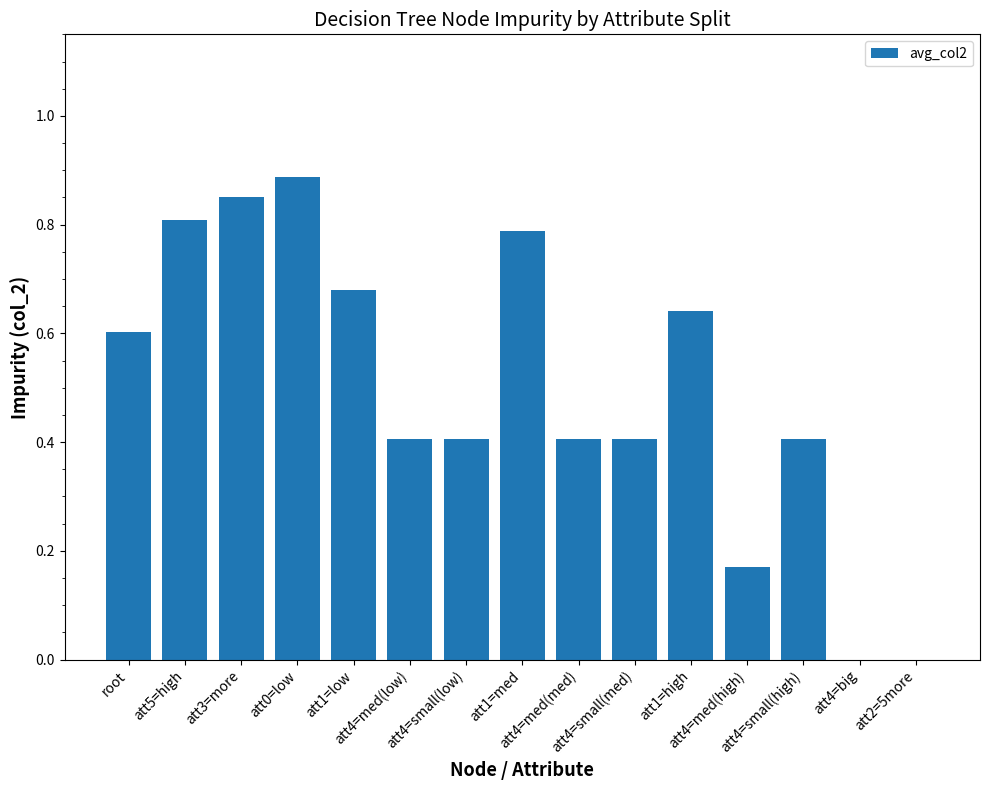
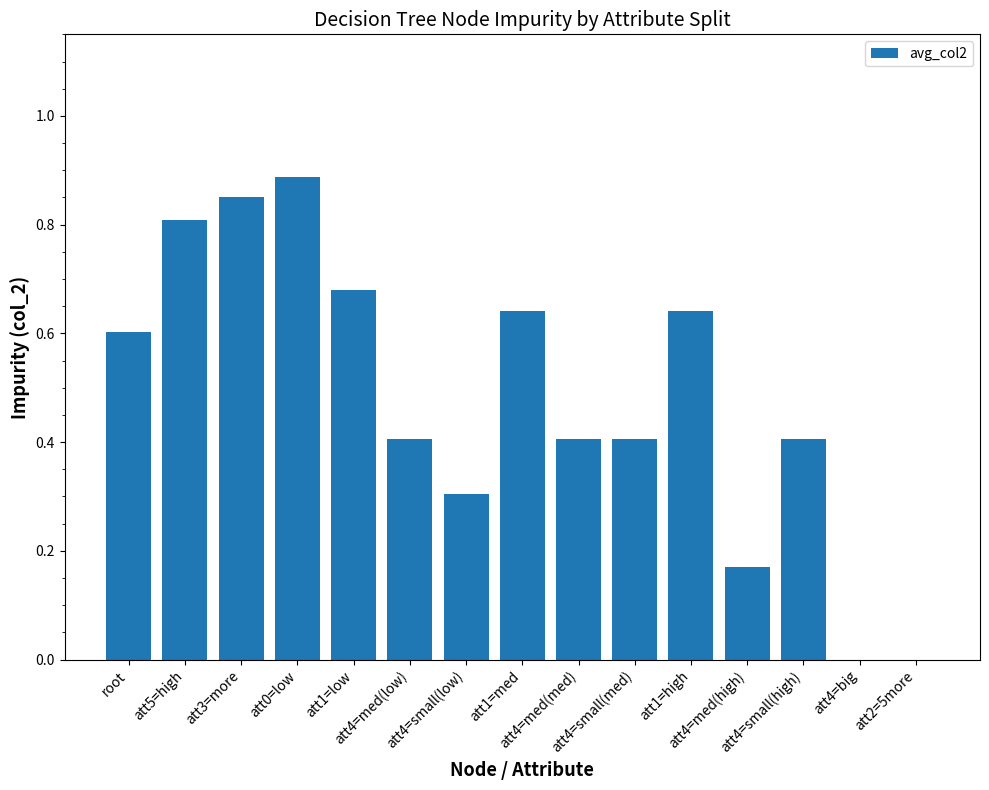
  {
    "root": 0.60,
    "att5=high": 0.81,
    "att3=more": 0.85,
    "att0=low": 0.89,
    "att1=low": 0.68,
    "att4=med(low)": 0.41,
-   "att4=small(low)": 0.41,
-   "att1=med": 0.79,
+   "att4=small(low)": 0.30,
+   "att1=med": 0.64,
    "att4=med(med)": 0.41,
    "att4=small(med)": 0.41,
    "att1=high": 0.64,
    "att4=med(high)": 0.17,
    "att4=small(high)": 0.41,
    "att4=big": 0.00,
    "att2=5more": 0.00
  }
